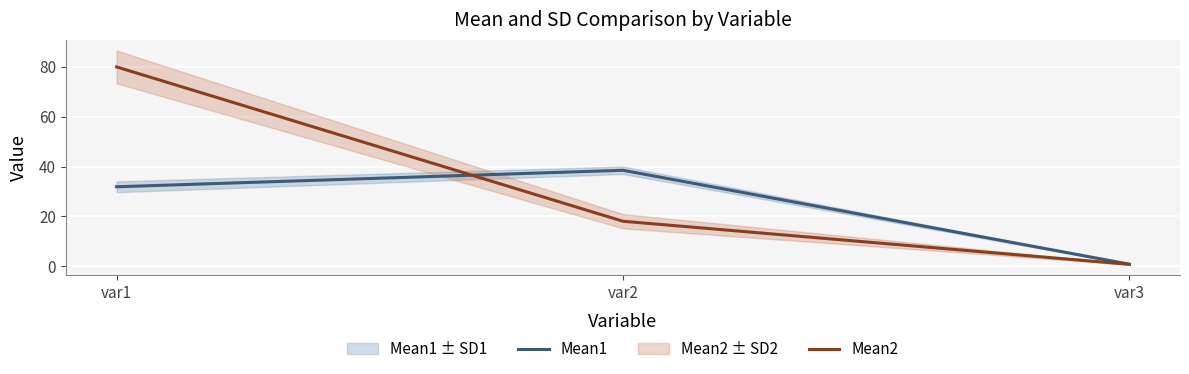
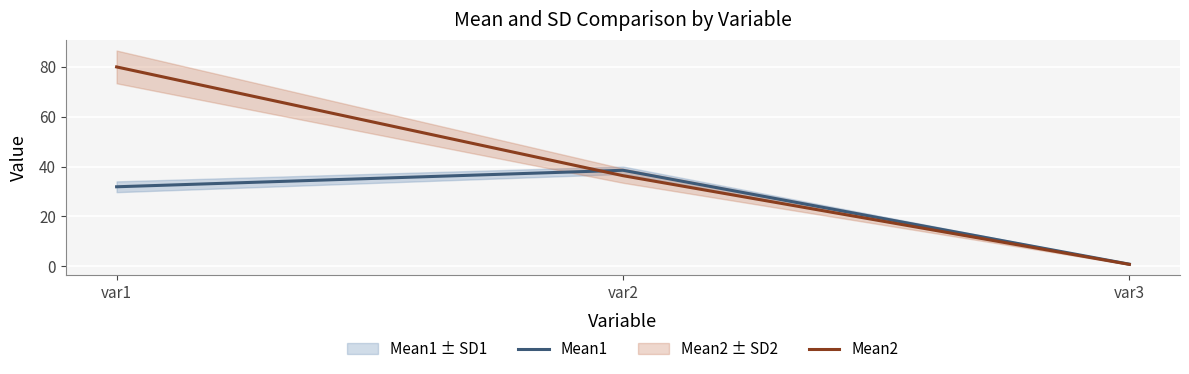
  {
    "Mean1": {
      "var1": 32
    },
    "Mean2": {
      "var1": 80,
-     "var2": 18
+     "var2": 36
    }
  }
